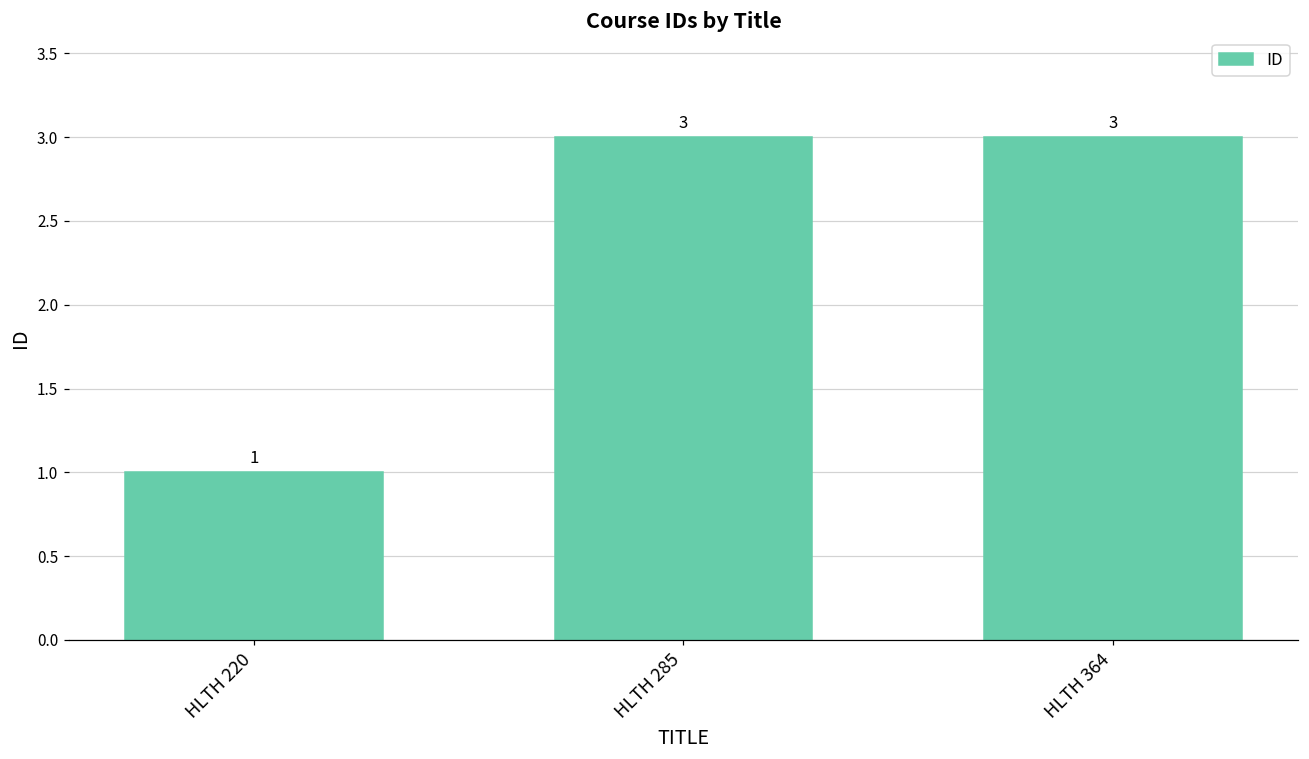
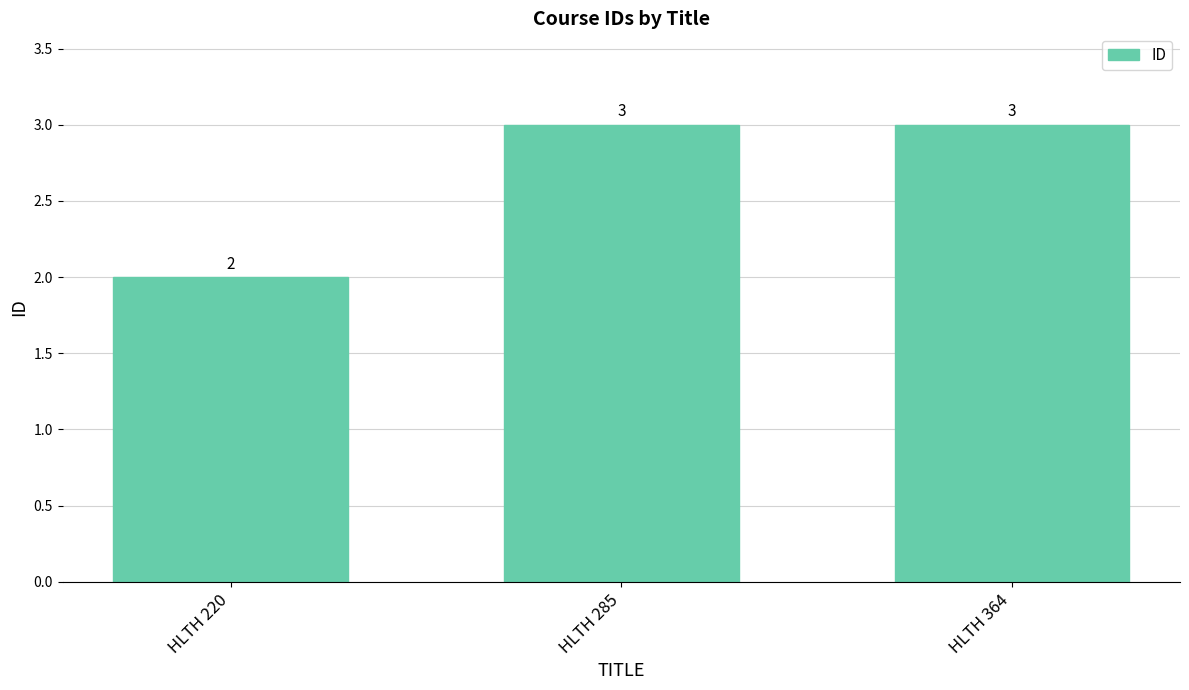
  {
-   "HLTH 220": 1,
+   "HLTH 220": 2,
    "HLTH 285": 3,
    "HLTH 364": 3
  }
